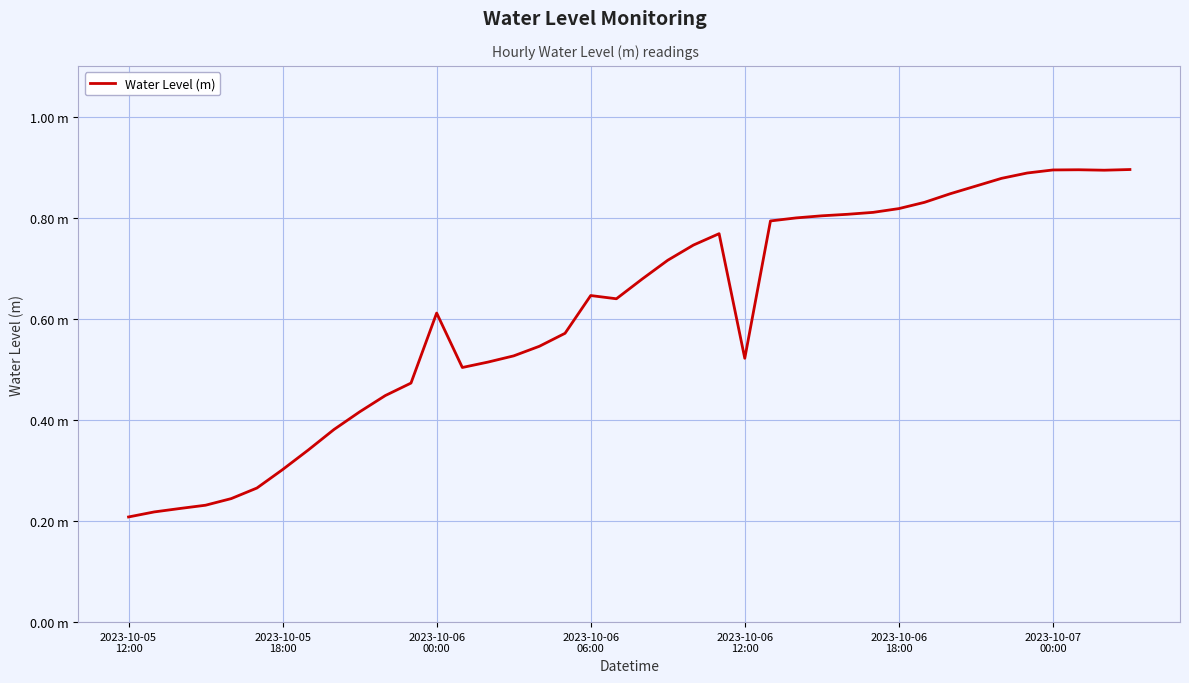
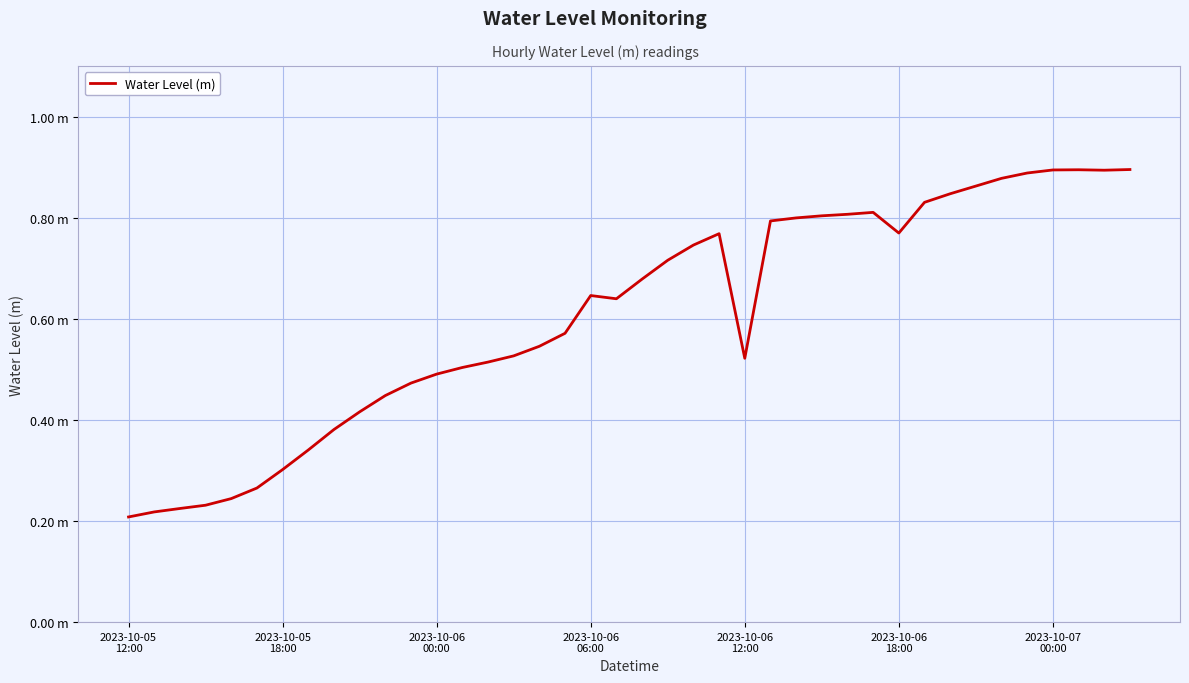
  {
    "2023-10-05 12:00": "0.21 m",
    "2023-10-05 18:00": "0.30 m",
-   "2023-10-06 00:00": "0.61 m",
+   "2023-10-06 00:00": "0.49 m",
    "2023-10-06 06:00": "0.65 m",
    "2023-10-06 12:00": "0.52 m",
-   "2023-10-06 18:00": "0.82 m",
+   "2023-10-06 18:00": "0.77 m",
    "2023-10-07 00:00": "0.89 m"
  }
